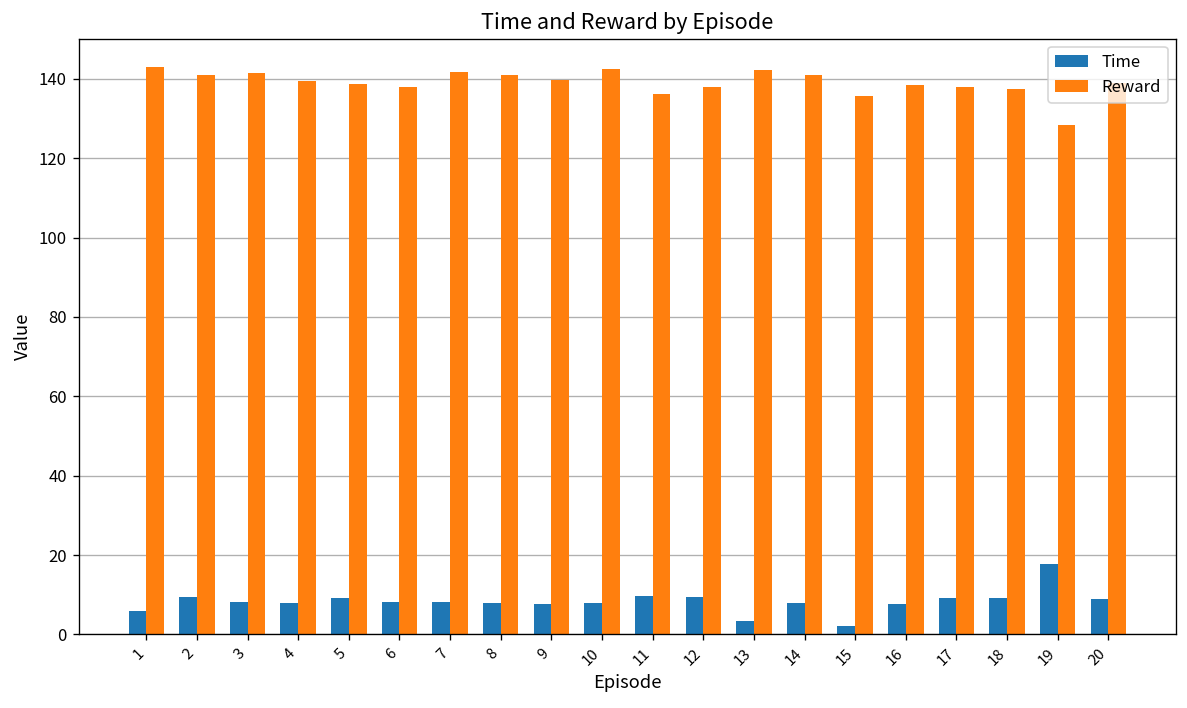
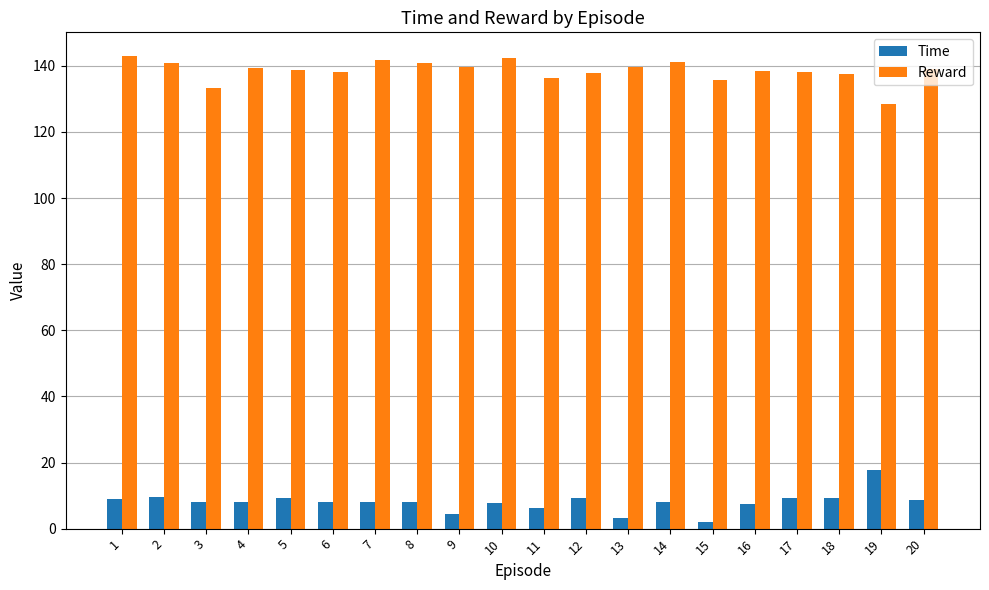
  {
    "Time": {
-     "1": 6,
+     "1": 9,
      "2": 9,
      "3": 8,
      "4": 8,
      "5": 9,
      "6": 8,
      "7": 8,
      "8": 8,
-     "9": 8,
+     "9": 4,
      "10": 8,
-     "11": 10,
+     "11": 6,
      "12": 9,
      "13": 3,
      "14": 8,
      "15": 2,
      "16": 8,
      "17": 9,
      "18": 9,
      "19": 18,
      "20": 9
    },
    "Reward": {
      "1": 143,
      "2": 141,
-     "3": 141,
+     "3": 133,
      "4": 139,
      "5": 139,
      "6": 138,
      "7": 142,
      "8": 141,
      "9": 140,
      "10": 142,
      "11": 136,
      "12": 138,
-     "13": 142,
+     "13": 140,
      "14": 141,
      "15": 136,
      "16": 139,
      "17": 138,
      "18": 137,
      "19": 128
    }
  }
